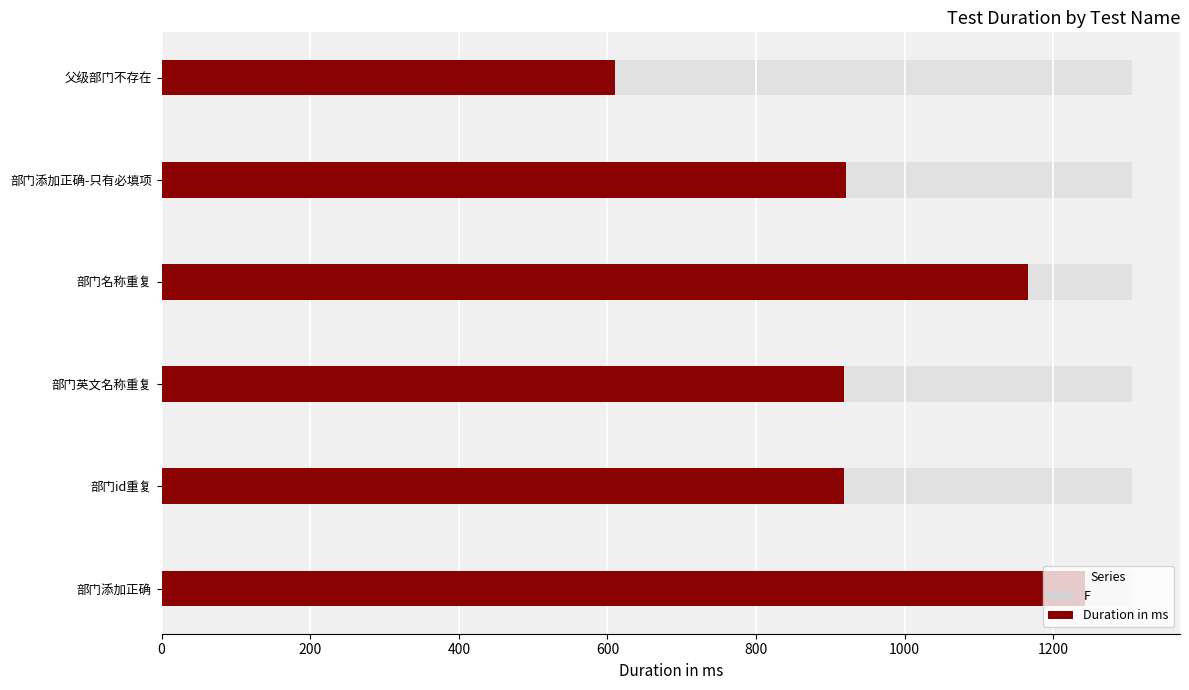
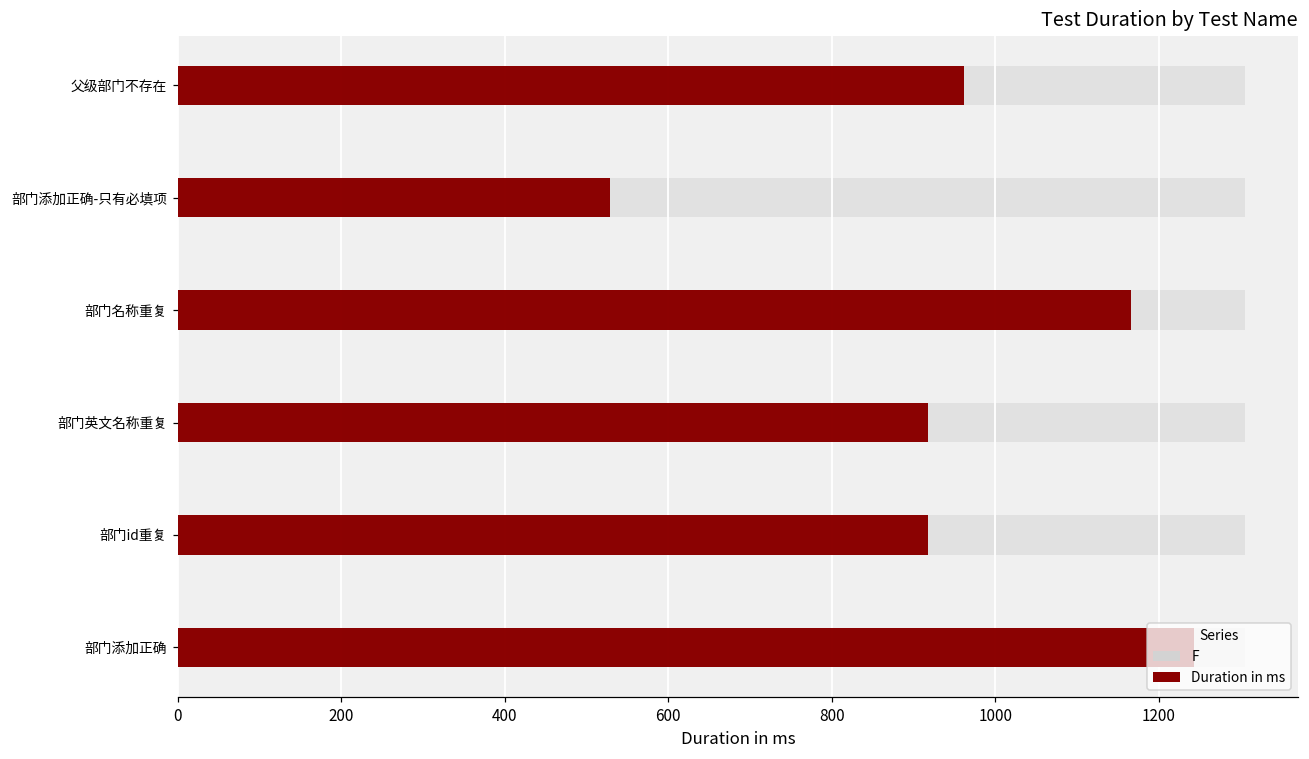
  {
    "Duration in ms": {
-     "父级部门不存在": 610,
-     "部门添加正确-只有必填项": 920
+     "父级部门不存在": 960,
+     "部门添加正确-只有必填项": 530
    }
  }
